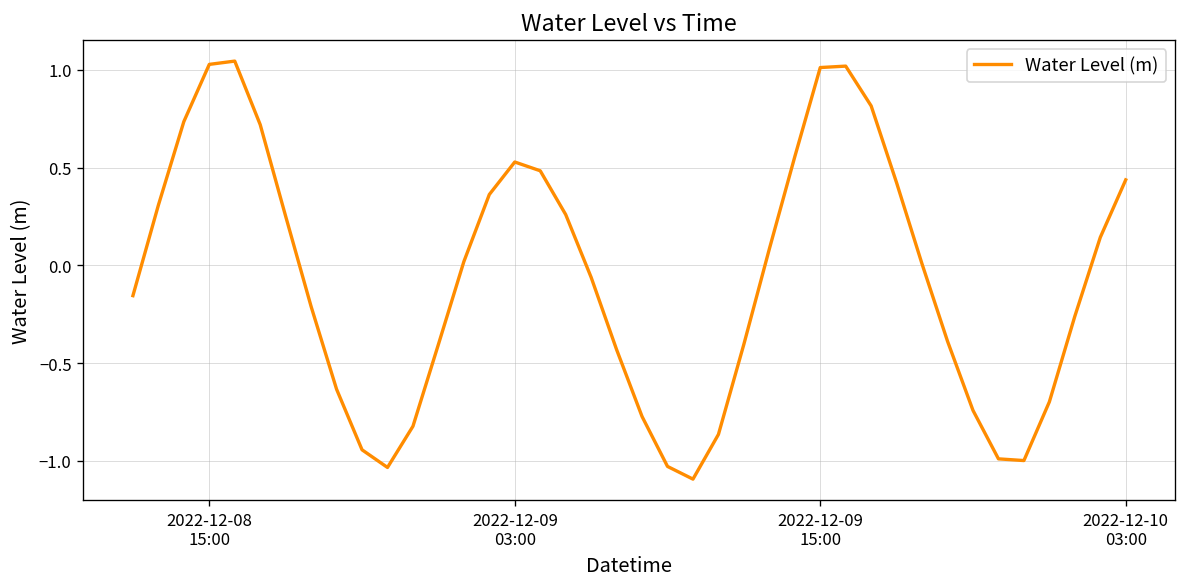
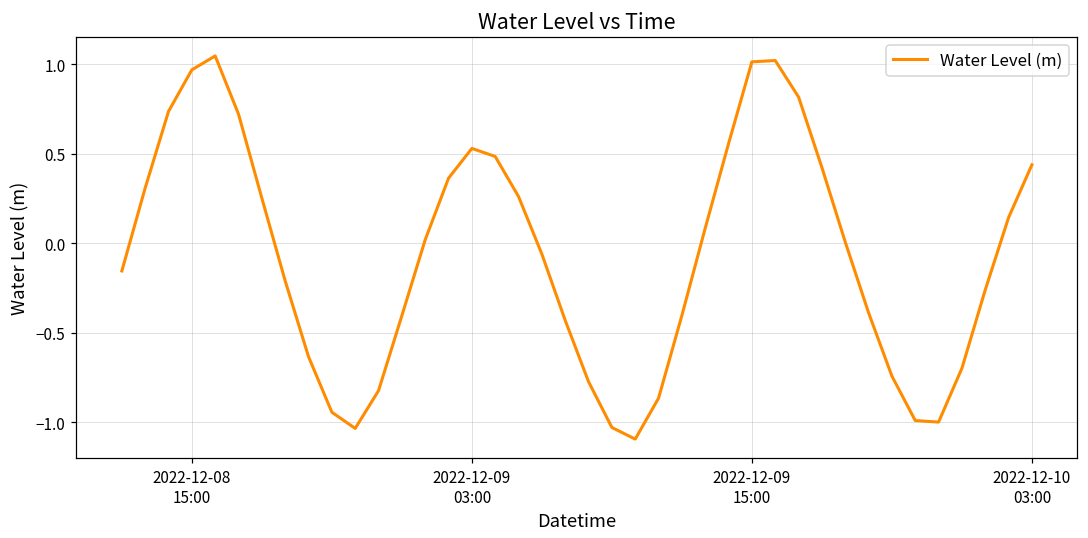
  {
-   "2022-12-08 15:00": 1.03,
+   "2022-12-08 15:00": 0.97,
    "2022-12-09 03:00": 0.53,
    "2022-12-09 15:00": 1.01,
    "2022-12-10 03:00": 0.44
  }
